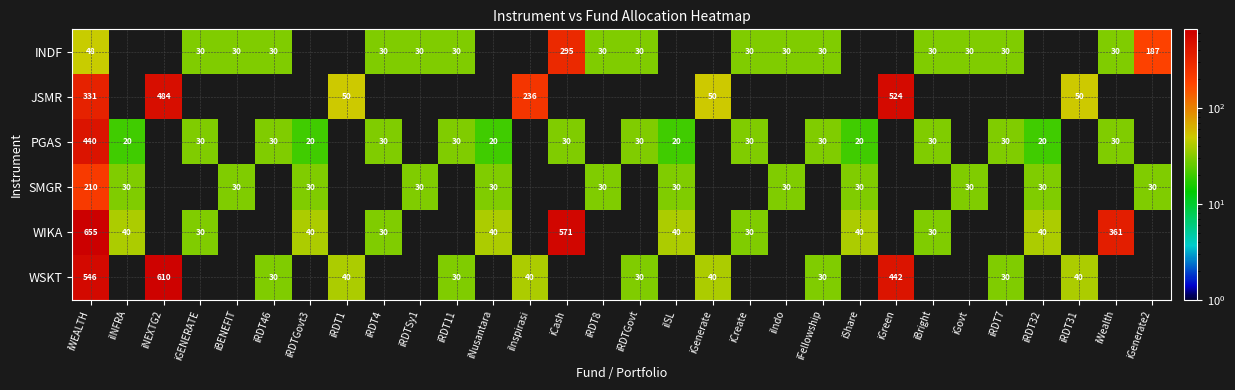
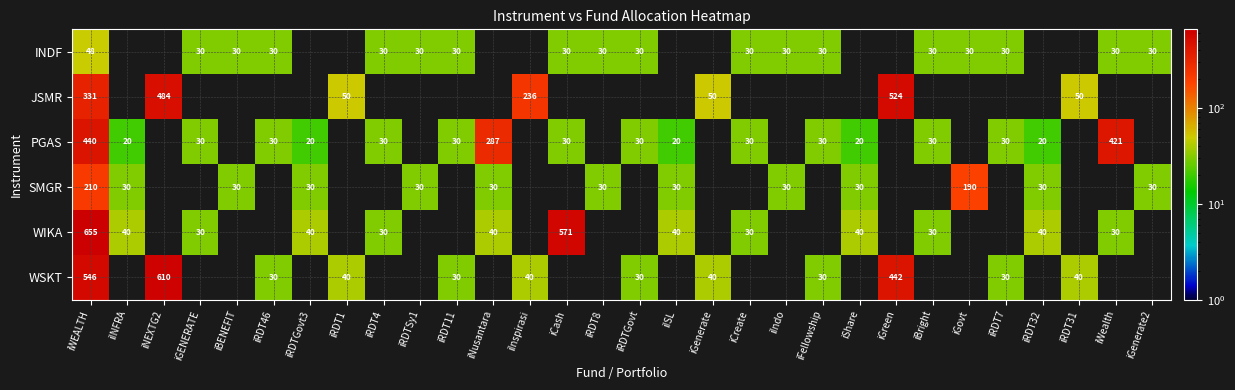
  {
    "INDF": {
      "iWEALTH": 48,
      "iGENERATE": 30,
      "iBENEFIT": 30,
      "iRDT46": 30,
      "iRDT4": 30,
      "iRDTSy1": 30,
      "iRDT11": 30,
-     "iCash": 295,
+     "iCash": 30,
      "iRDT8": 30,
      "iRDTGovt": 30,
      "iCreate": 30,
      "iIndo": 30,
      "iFellowship": 30,
      "iBright": 30,
      "iGovt": 30,
      "iRDT7": 30,
      "iWealth": 30,
-     "iGenerate2": 187
+     "iGenerate2": 30
    },
    "JSMR": {
      "iWEALTH": 331,
      "iNEXTG2": 484,
      "iRDT1": 50,
      "iInspirasi": 236,
      "iGenerate": 50,
      "iGreen": 524,
      "iRDT31": 50
    },
    "PGAS": {
      "iWEALTH": 440,
      "iINFRA": 20,
      "iGENERATE": 30,
      "iRDT46": 30,
      "iRDTGovt3": 20,
      "iRDT4": 30,
      "iRDT11": 30,
-     "iNusantara": 20,
+     "iNusantara": 287,
      "iCash": 30,
      "iRDTGovt": 30,
      "iISL": 20,
      "iCreate": 30,
      "iFellowship": 30,
      "iShare": 20,
      "iBright": 30,
      "iRDT7": 30,
      "iRDT32": 20,
-     "iWealth": 30
+     "iWealth": 421
    },
    "SMGR": {
      "iWEALTH": 210,
      "iINFRA": 30,
      "iBENEFIT": 30,
      "iRDTGovt3": 30,
      "iRDTSy1": 30,
      "iNusantara": 30,
      "iRDT8": 30,
      "iISL": 30,
      "iIndo": 30,
      "iShare": 30,
-     "iGovt": 30,
+     "iGovt": 190,
      "iRDT32": 30,
      "iGenerate2": 30
    },
    "WIKA": {
      "iWEALTH": 655,
      "iINFRA": 40,
      "iGENERATE": 30,
      "iRDTGovt3": 40,
      "iRDT4": 30,
      "iNusantara": 40,
      "iCash": 571,
      "iISL": 40,
      "iCreate": 30,
      "iShare": 40,
      "iBright": 30,
      "iRDT32": 40,
-     "iWealth": 361
+     "iWealth": 30
    },
    "WSKT": {
      "iWEALTH": 546,
      "iNEXTG2": 610,
      "iRDT46": 30,
      "iRDT1": 40,
      "iRDT11": 30,
      "iInspirasi": 40,
      "iRDTGovt": 30,
      "iGenerate": 40,
      "iFellowship": 30,
      "iGreen": 442,
      "iRDT7": 30,
      "iRDT31": 40
    }
  }
